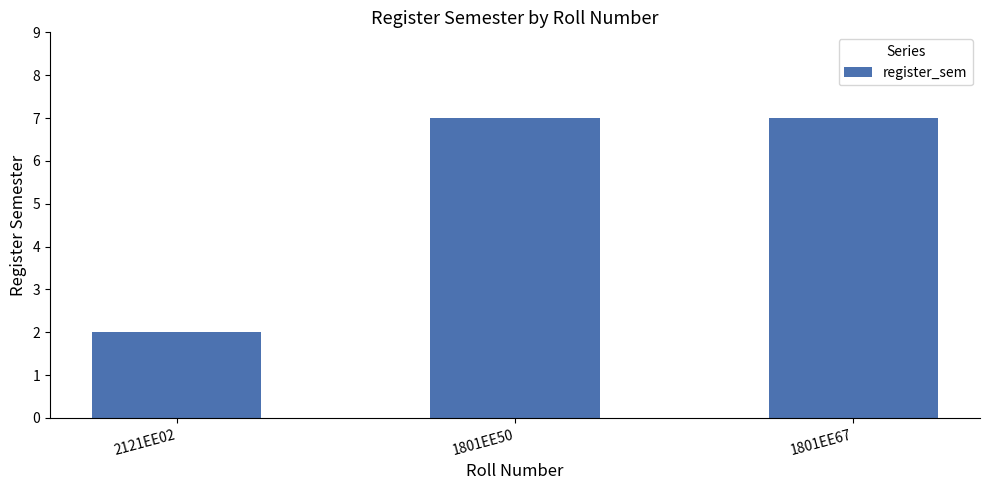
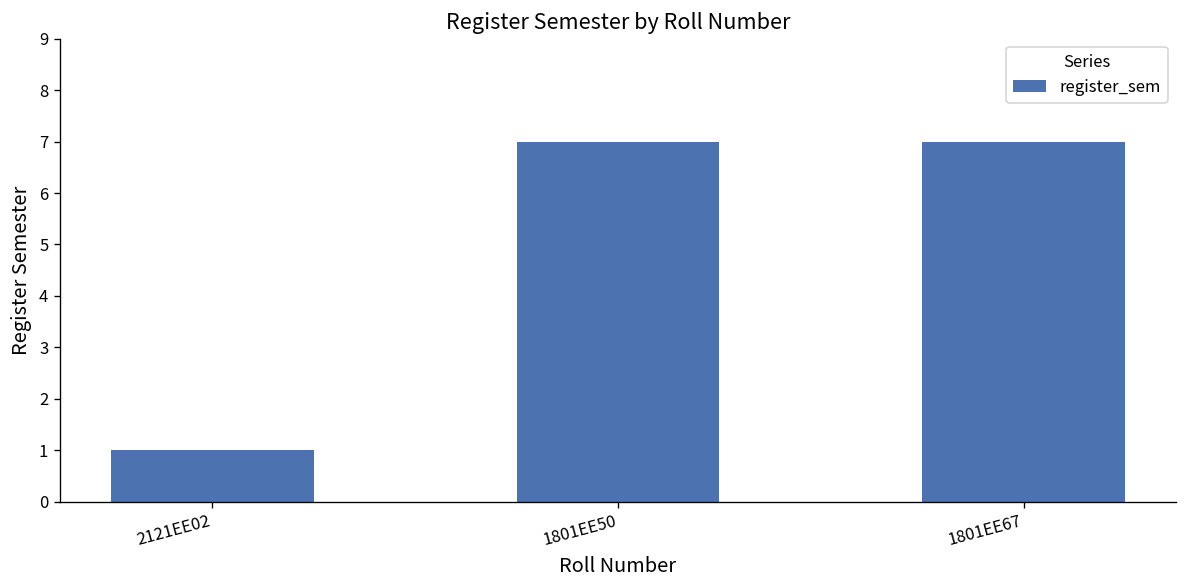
  {
-   "2121EE02": 2,
+   "2121EE02": 1,
    "1801EE50": 7,
    "1801EE67": 7
  }
